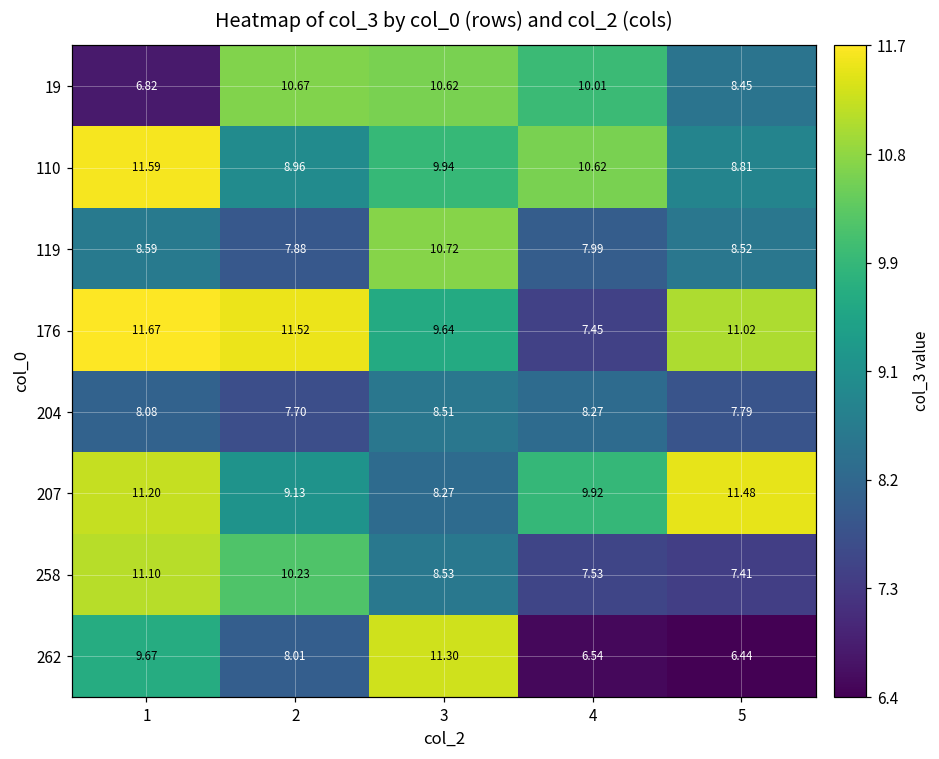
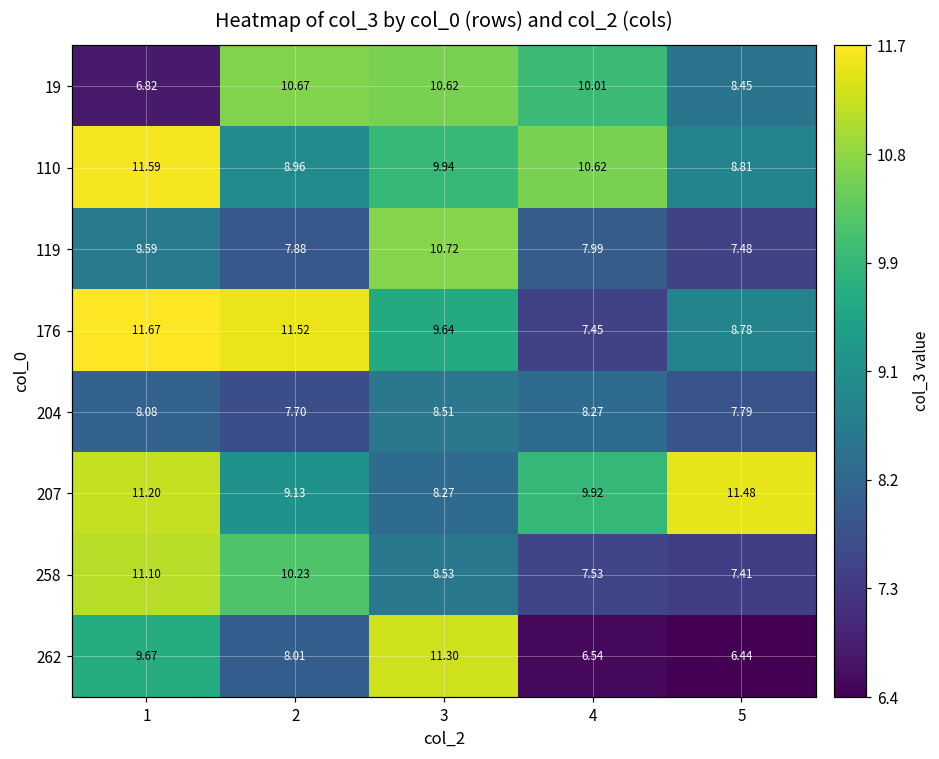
  {
    "19": {
      "1": 6.82,
      "2": 10.67,
      "3": 10.62,
      "4": 10.01,
      "5": 8.45
    },
    "110": {
      "1": 11.59,
      "2": 8.96,
      "3": 9.94,
      "4": 10.62,
      "5": 8.81
    },
    "119": {
      "1": 8.59,
      "2": 7.88,
      "3": 10.72,
      "4": 7.99,
-     "5": 8.52
+     "5": 7.48
    },
    "176": {
      "1": 11.67,
      "2": 11.52,
      "3": 9.64,
      "4": 7.45,
-     "5": 11.02
+     "5": 8.78
    },
    "204": {
      "1": 8.08,
      "2": 7.70,
      "3": 8.51,
      "4": 8.27,
      "5": 7.79
    },
    "207": {
      "1": 11.20,
      "2": 9.13,
      "3": 8.27,
      "4": 9.92,
      "5": 11.48
    },
    "258": {
      "1": 11.10,
      "2": 10.23,
      "3": 8.53,
      "4": 7.53,
      "5": 7.41
    },
    "262": {
      "1": 9.67,
      "2": 8.01,
      "3": 11.30,
      "4": 6.54,
      "5": 6.44
    }
  }
